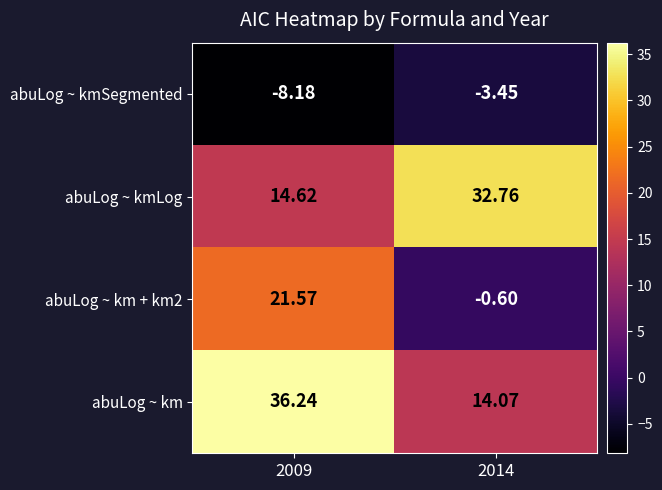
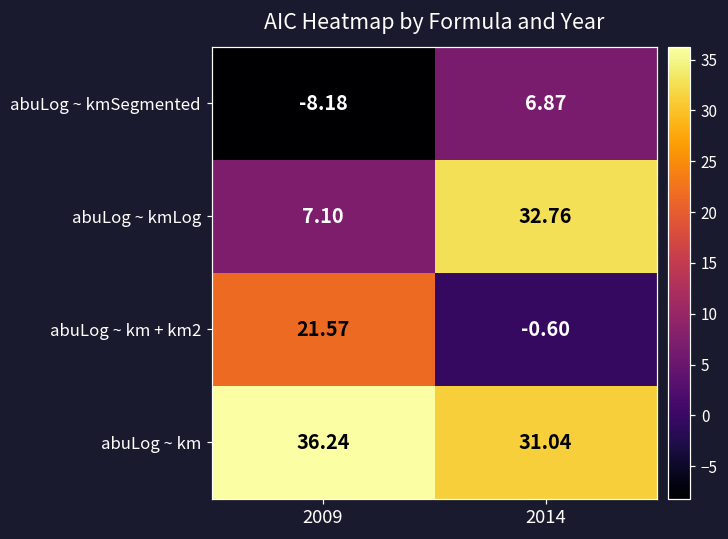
  {
    "abuLog ~ kmSegmented": {
      "2009": -8.18,
-     "2014": -3.45
+     "2014": 6.87
    },
    "abuLog ~ kmLog": {
-     "2009": 14.62,
+     "2009": 7.10,
      "2014": 32.76
    },
    "abuLog ~ km + km2": {
      "2009": 21.57,
      "2014": -0.60
    },
    "abuLog ~ km": {
      "2009": 36.24,
-     "2014": 14.07
+     "2014": 31.04
    }
  }
